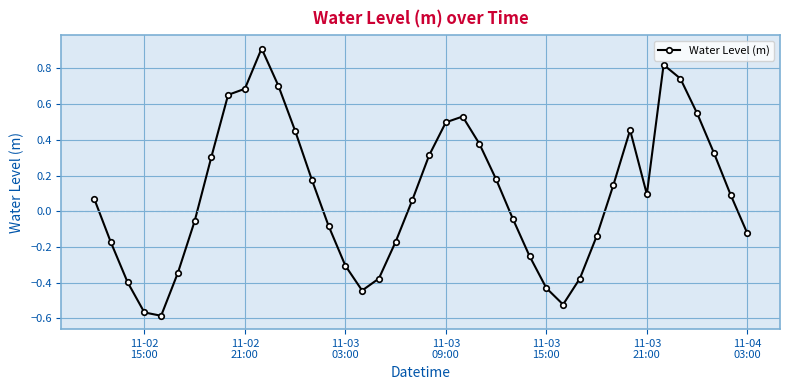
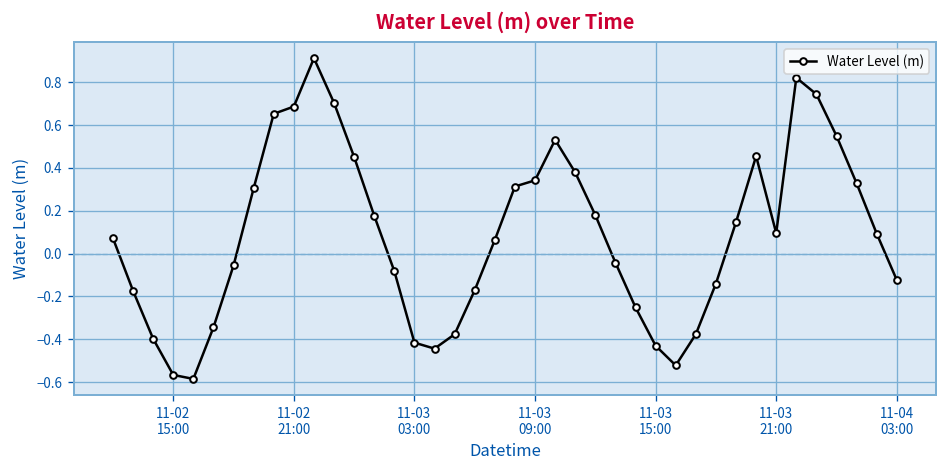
  {
    "11-02 15:00": -0.57,
    "11-02 21:00": 0.69,
-   "11-03 03:00": -0.30,
-   "11-03 09:00": 0.50,
+   "11-03 03:00": -0.42,
+   "11-03 09:00": 0.34,
    "11-03 15:00": -0.43,
    "11-03 21:00": 0.10,
    "11-04 03:00": -0.12
  }
